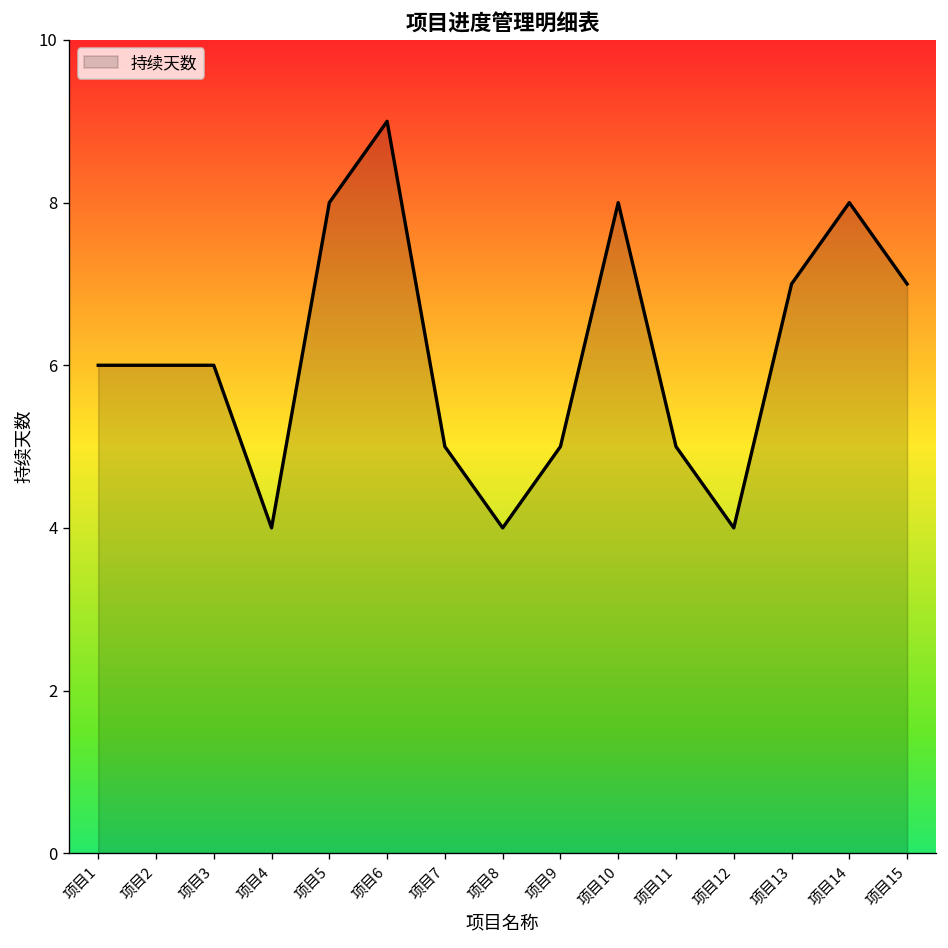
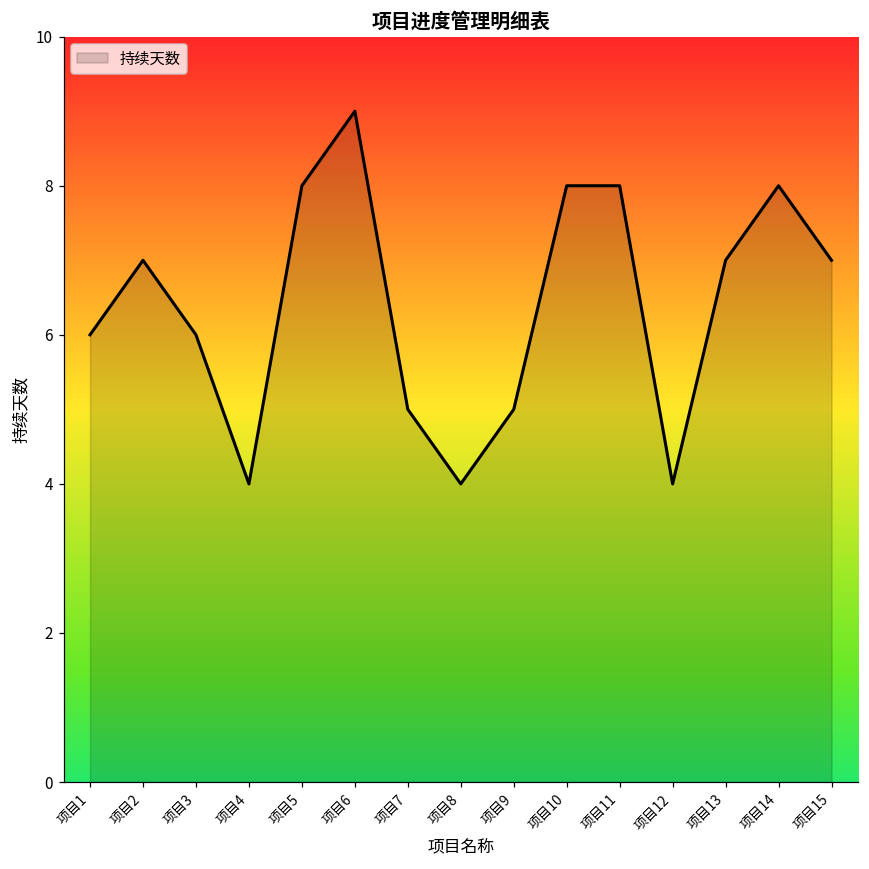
  {
    "项目1": 6,
-   "项目2": 6,
+   "项目2": 7,
    "项目3": 6,
    "项目4": 4,
    "项目5": 8,
    "项目6": 9,
    "项目7": 5,
    "项目8": 4,
    "项目9": 5,
    "项目10": 8,
-   "项目11": 5,
+   "项目11": 8,
    "项目12": 4,
    "项目13": 7,
    "项目14": 8,
    "项目15": 7
  }
